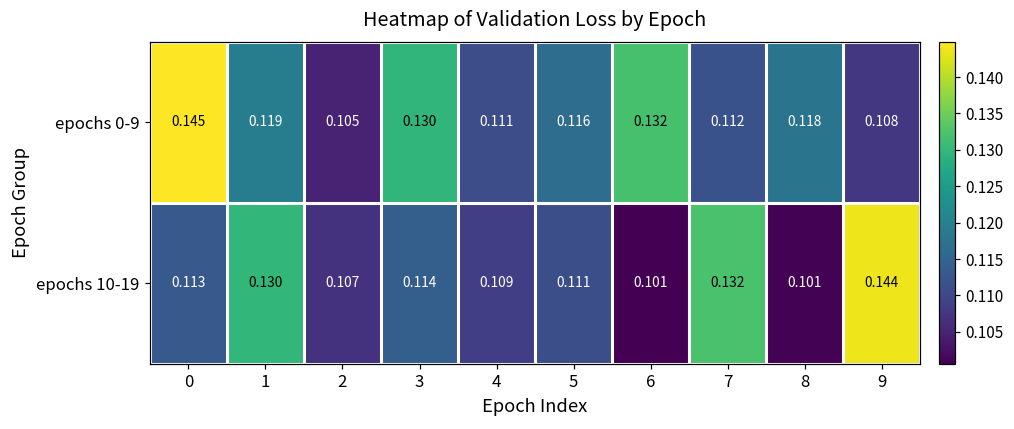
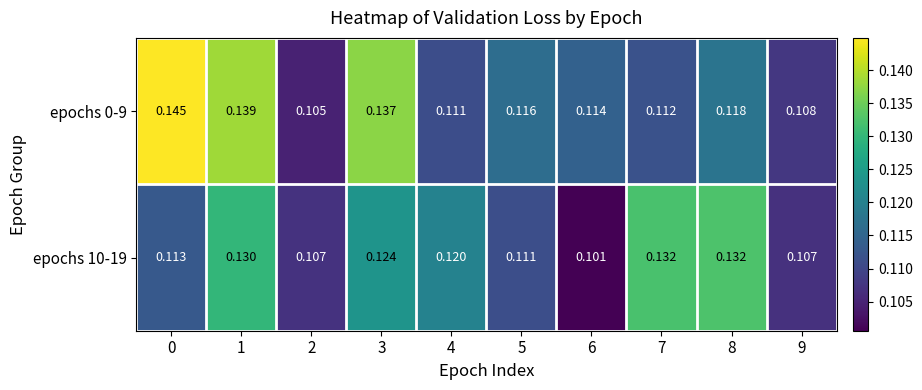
  {
    "epochs 0-9": {
      "0": 0.145,
-     "1": 0.119,
+     "1": 0.139,
      "2": 0.105,
-     "3": 0.130,
+     "3": 0.137,
      "4": 0.111,
      "5": 0.116,
-     "6": 0.132,
+     "6": 0.114,
      "7": 0.112,
      "8": 0.118,
      "9": 0.108
    },
    "epochs 10-19": {
      "0": 0.113,
      "1": 0.130,
      "2": 0.107,
-     "3": 0.114,
-     "4": 0.109,
+     "3": 0.124,
+     "4": 0.120,
      "5": 0.111,
      "6": 0.101,
      "7": 0.132,
-     "8": 0.101,
-     "9": 0.144
+     "8": 0.132,
+     "9": 0.107
    }
  }
